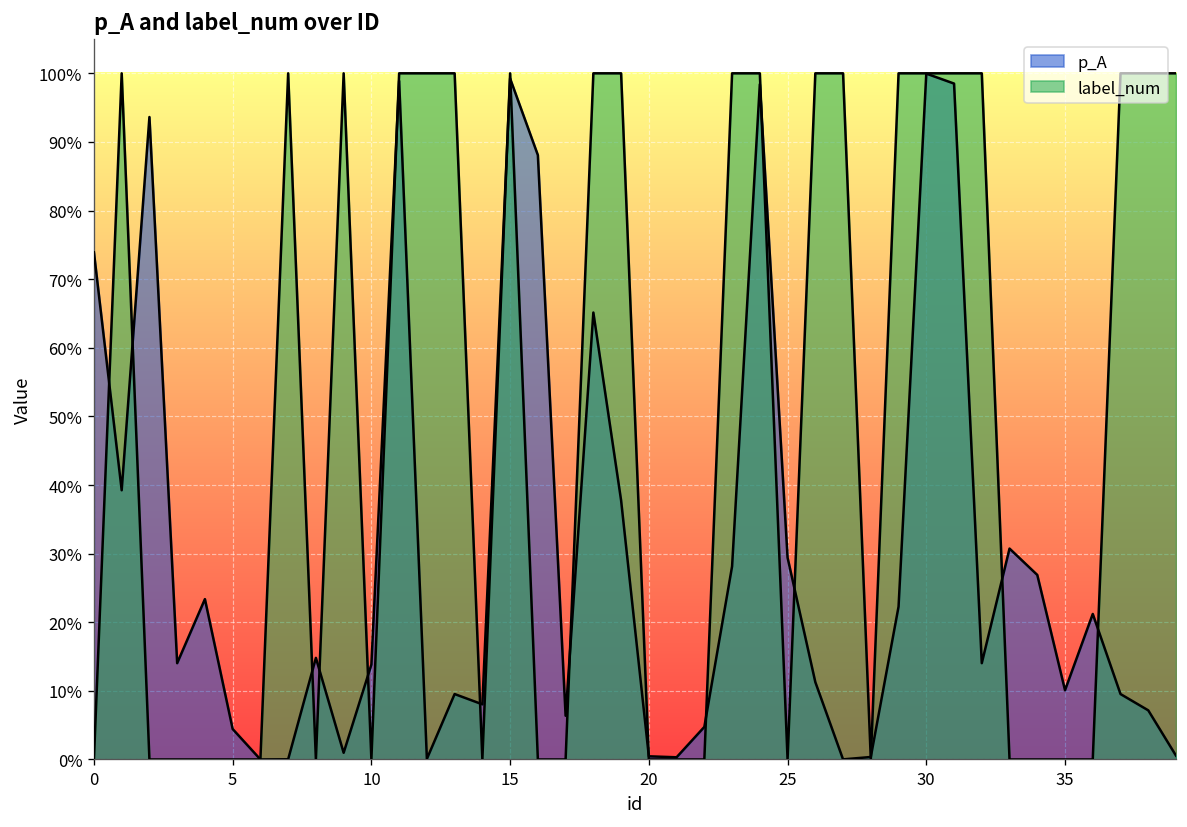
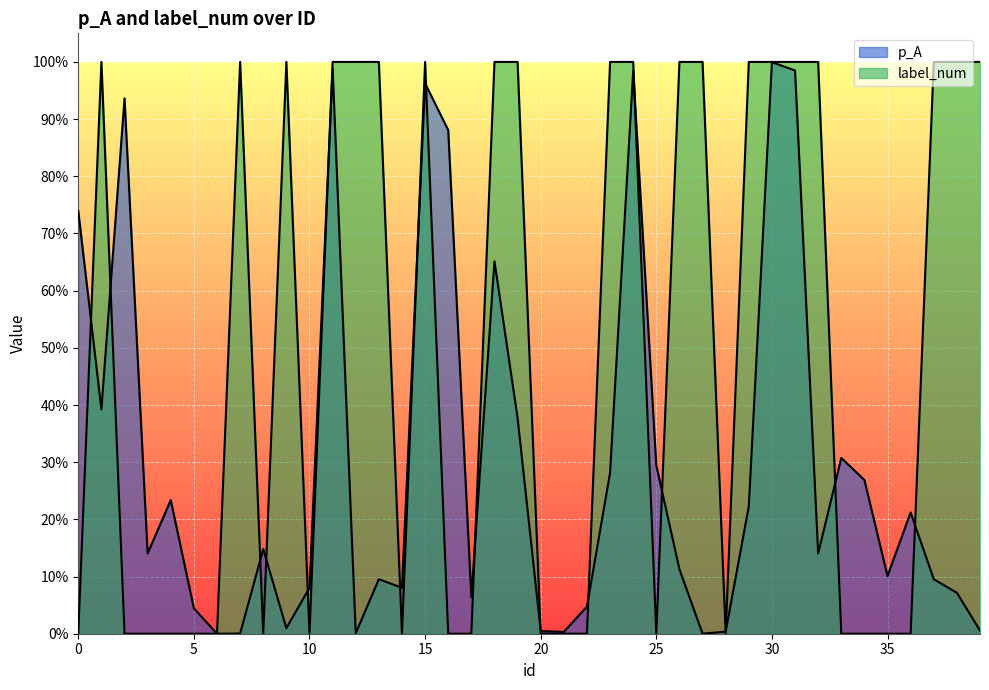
  {
    "p_A": {
      "0": "74%",
      "5": "4%",
-     "10": "14%",
-     "15": "99%",
+     "10": "8%",
+     "15": "96%",
      "20": "0%",
      "25": "29%",
      "35": "10%"
    },
    "label_num": {
      "0": "0%",
      "5": "0%",
      "10": "0%",
      "15": "100%",
      "20": "0%",
      "25": "0%",
      "35": "0%"
    }
  }
